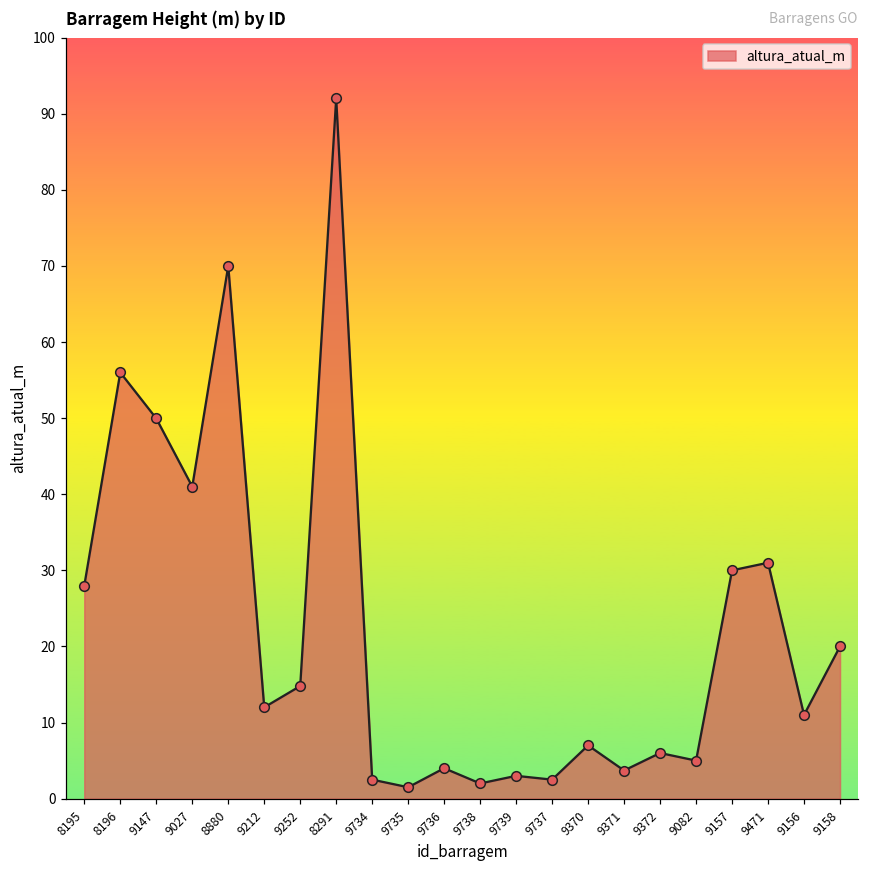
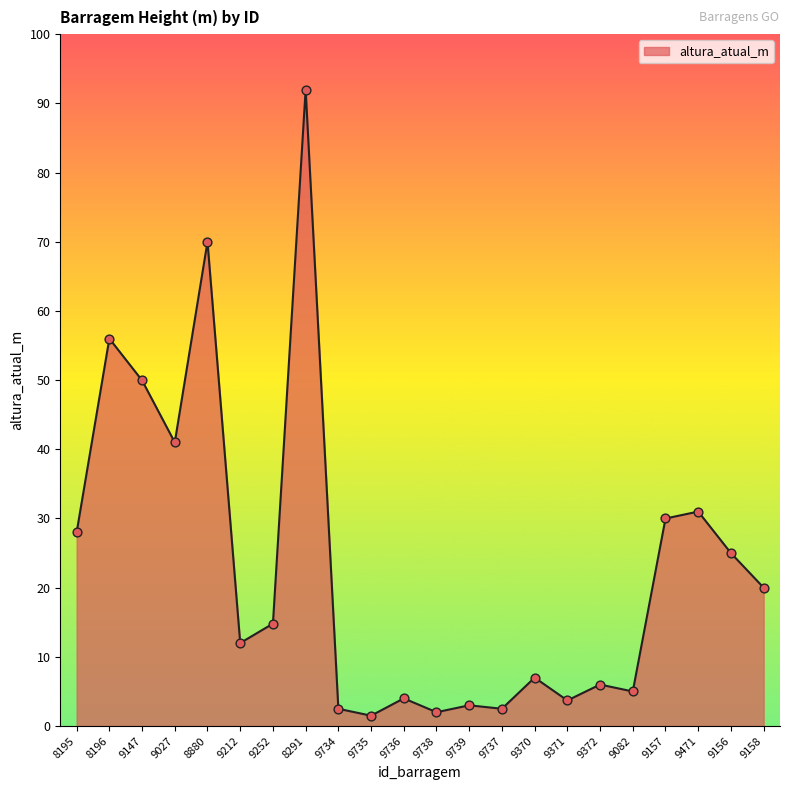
  {
    "8195": 28,
    "8196": 56,
    "9147": 50,
    "9027": 41,
    "8880": 70,
    "9212": 12,
    "9252": 15,
    "8291": 92,
    "9734": 3,
    "9735": 2,
    "9736": 4,
    "9738": 2,
    "9739": 3,
    "9737": 3,
    "9370": 7,
    "9371": 4,
    "9372": 6,
    "9082": 5,
    "9157": 30,
    "9471": 31,
-   "9156": 11,
+   "9156": 25,
    "9158": 20
  }
